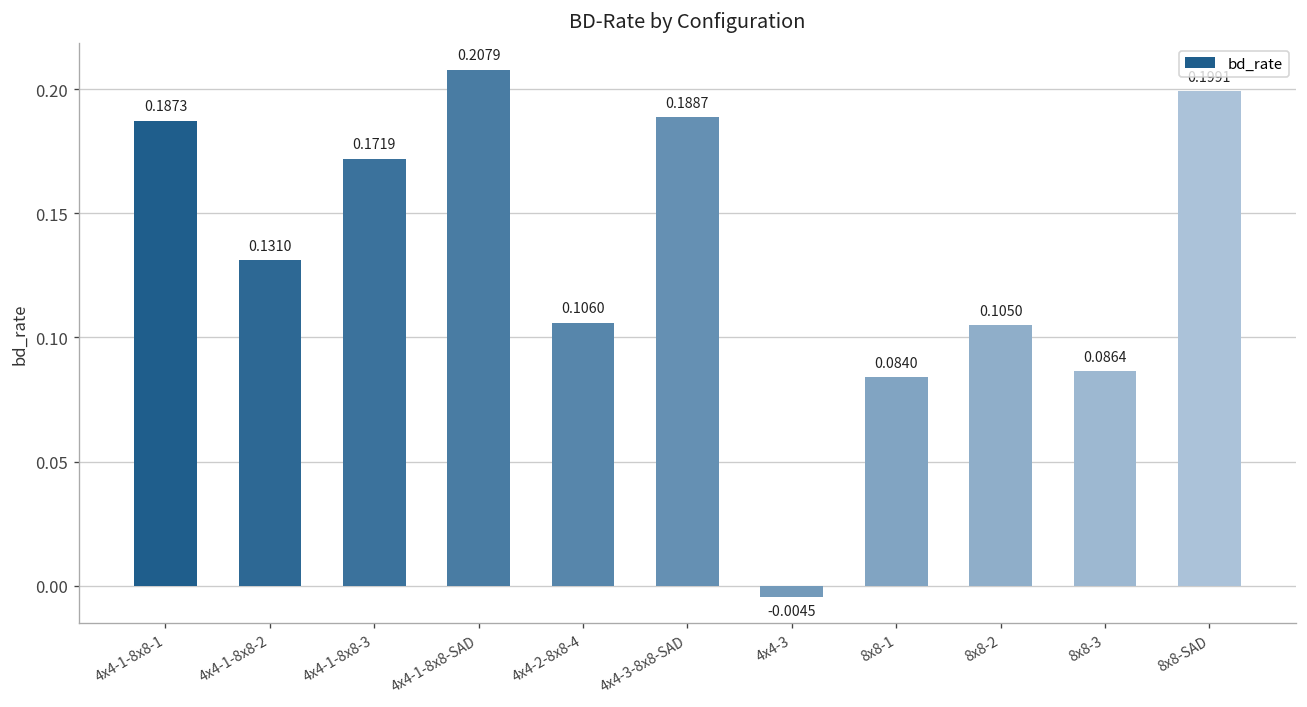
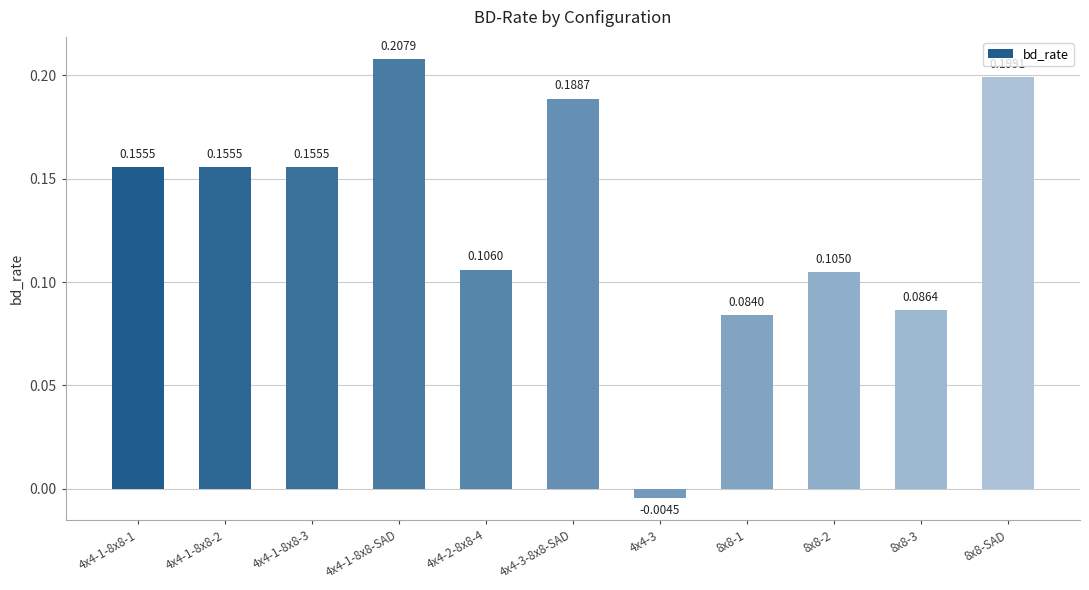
  {
-   "4x4-1-8x8-1": 0.1873,
-   "4x4-1-8x8-2": 0.1310,
-   "4x4-1-8x8-3": 0.1719,
+   "4x4-1-8x8-1": 0.1555,
+   "4x4-1-8x8-2": 0.1555,
+   "4x4-1-8x8-3": 0.1555,
    "4x4-1-8x8-SAD": 0.2079,
    "4x4-2-8x8-4": 0.1060,
    "4x4-3-8x8-SAD": 0.1887,
    "4x4-3": -0.0045,
    "8x8-1": 0.0840,
    "8x8-2": 0.1050,
    "8x8-3": 0.0864
  }
